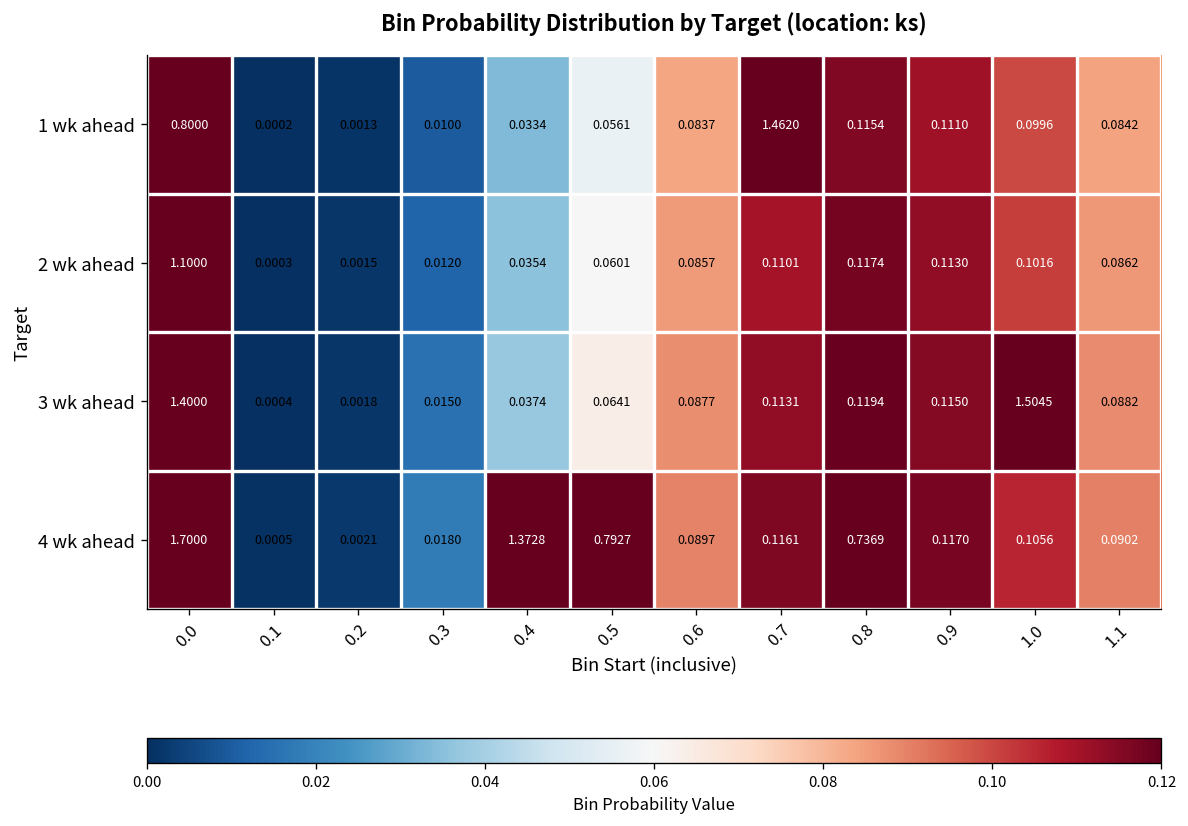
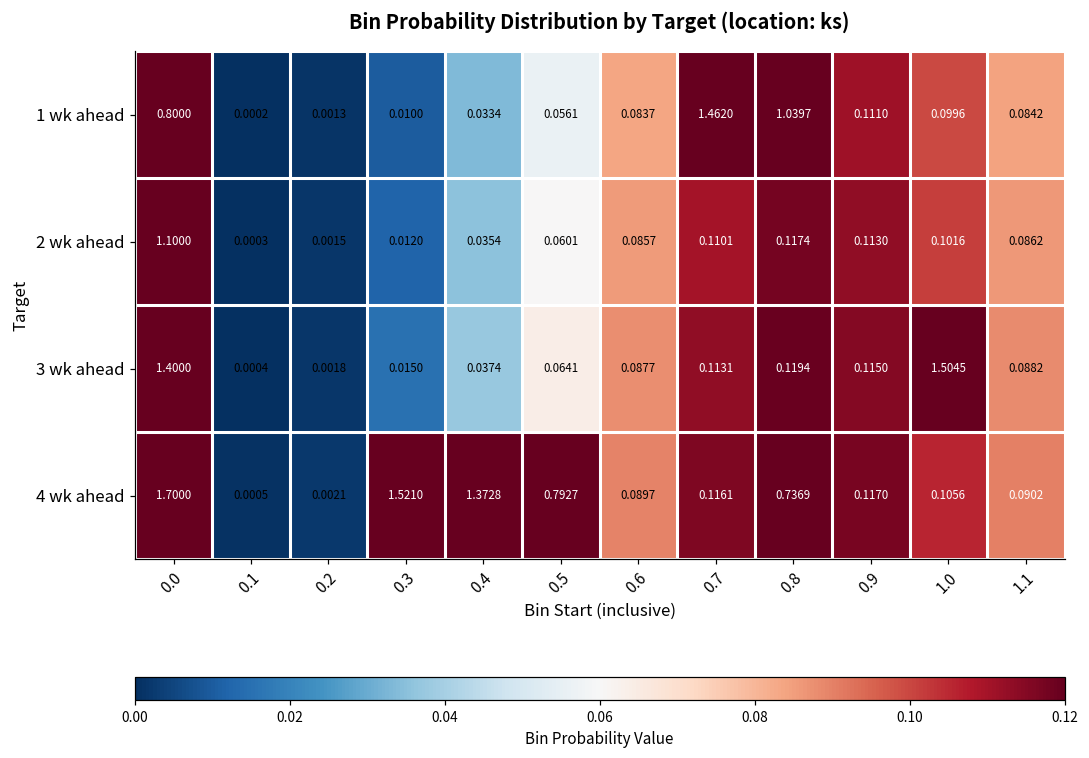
  {
    "1 wk ahead": {
      "0.0": 0.8000,
      "0.1": 0.0002,
      "0.2": 0.0013,
      "0.3": 0.0100,
      "0.4": 0.0334,
      "0.5": 0.0561,
      "0.6": 0.0837,
      "0.7": 1.4620,
-     "0.8": 0.1154,
+     "0.8": 1.0397,
      "0.9": 0.1110,
      "1.0": 0.0996,
      "1.1": 0.0842
    },
    "2 wk ahead": {
      "0.0": 1.1000,
      "0.1": 0.0003,
      "0.2": 0.0015,
      "0.3": 0.0120,
      "0.4": 0.0354,
      "0.5": 0.0601,
      "0.6": 0.0857,
      "0.7": 0.1101,
      "0.8": 0.1174,
      "0.9": 0.1130,
      "1.0": 0.1016,
      "1.1": 0.0862
    },
    "3 wk ahead": {
      "0.0": 1.4000,
      "0.1": 0.0004,
      "0.2": 0.0018,
      "0.3": 0.0150,
      "0.4": 0.0374,
      "0.5": 0.0641,
      "0.6": 0.0877,
      "0.7": 0.1131,
      "0.8": 0.1194,
      "0.9": 0.1150,
      "1.0": 1.5045,
      "1.1": 0.0882
    },
    "4 wk ahead": {
      "0.0": 1.7000,
      "0.1": 0.0005,
      "0.2": 0.0021,
-     "0.3": 0.0180,
+     "0.3": 1.5210,
      "0.4": 1.3728,
      "0.5": 0.7927,
      "0.6": 0.0897,
      "0.7": 0.1161,
      "0.8": 0.7369,
      "0.9": 0.1170,
      "1.0": 0.1056,
      "1.1": 0.0902
    }
  }
